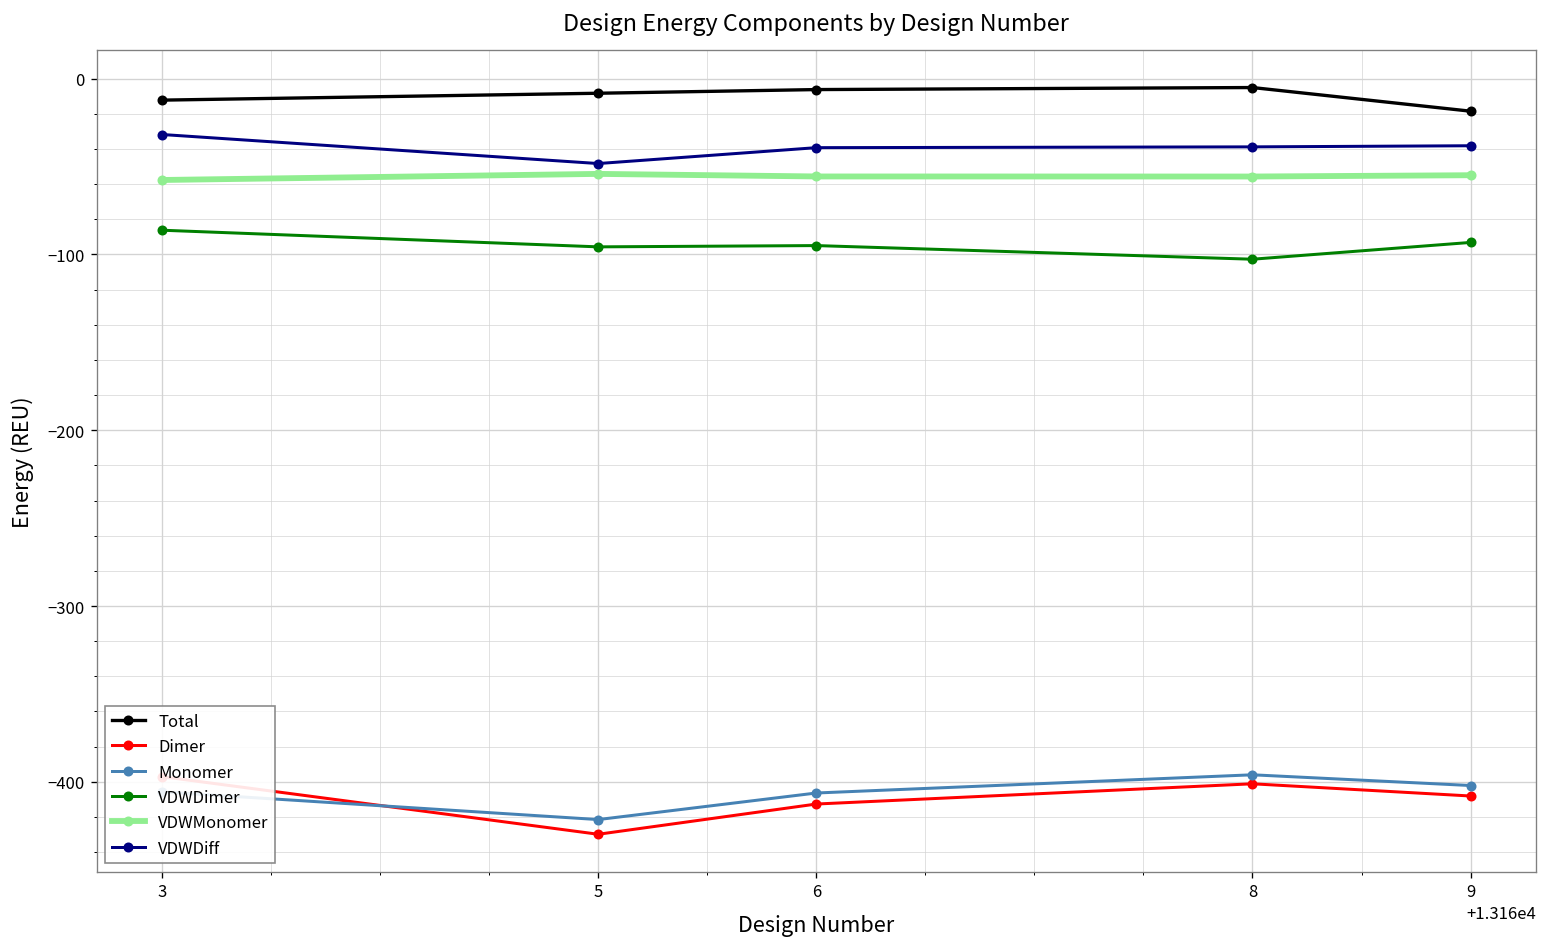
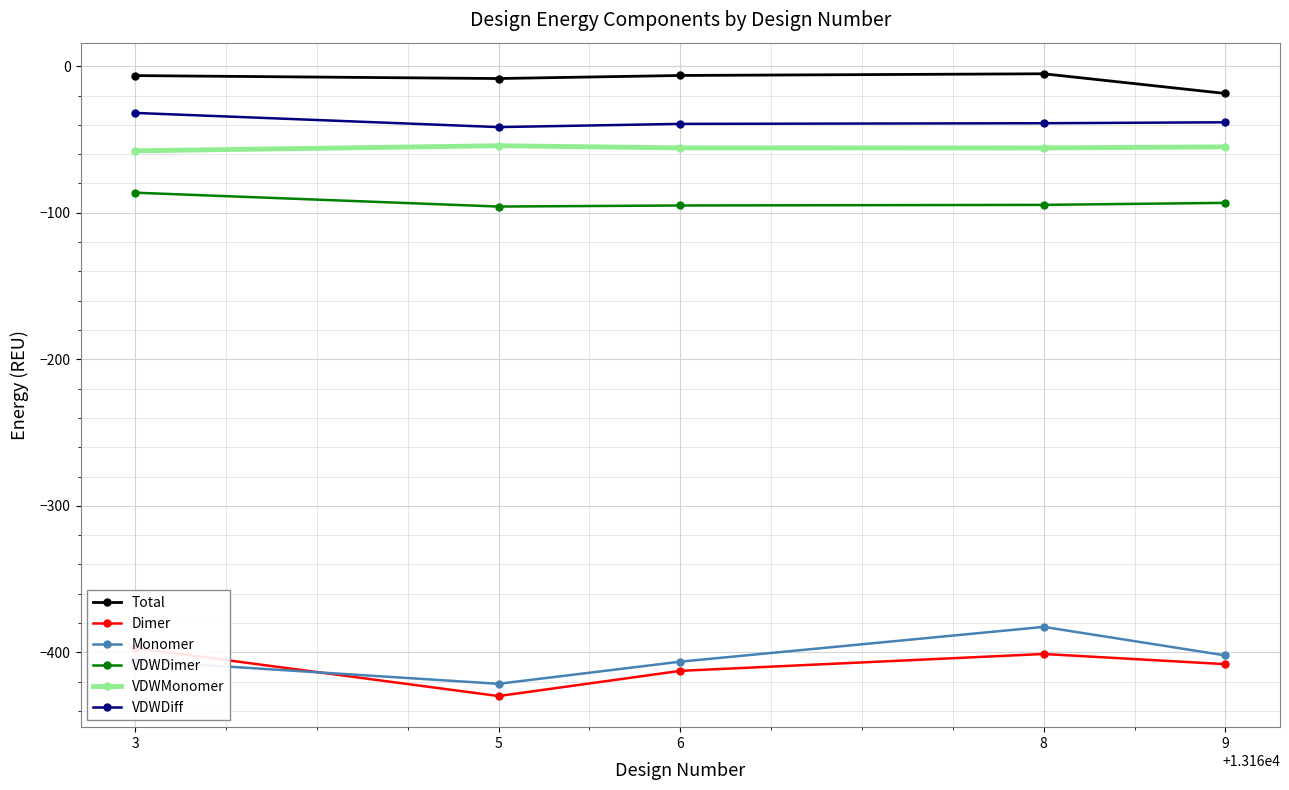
  {
    "Total": {
-     "3": -12,
+     "3": -6,
      "5": -8,
      "6": -6,
      "8": -5,
      "9": -19
    },
    "Dimer": {
      "5": -430,
      "6": -413,
      "8": -401,
      "9": -408
    },
    "Monomer": {
      "5": -421,
      "6": -406,
-     "8": -396,
+     "8": -383,
      "9": -402
    },
    "VDWDimer": {
      "3": -86,
      "5": -96,
      "6": -95,
-     "8": -103,
+     "8": -95,
      "9": -93
    },
    "VDWMonomer": {
      "3": -58,
      "5": -54,
      "6": -56,
      "8": -56,
      "9": -55
    },
    "VDWDiff": {
      "3": -32,
-     "5": -48,
+     "5": -42,
      "6": -39,
      "8": -39,
      "9": -38
    }
  }
